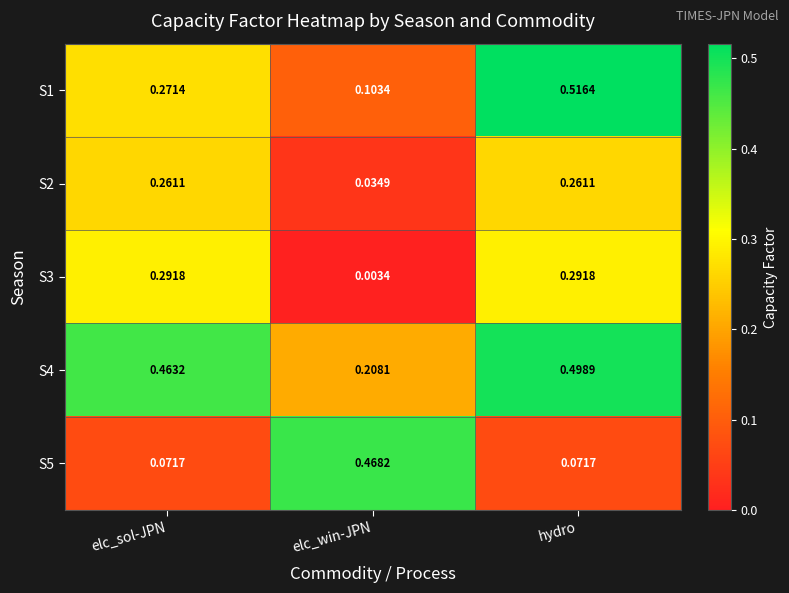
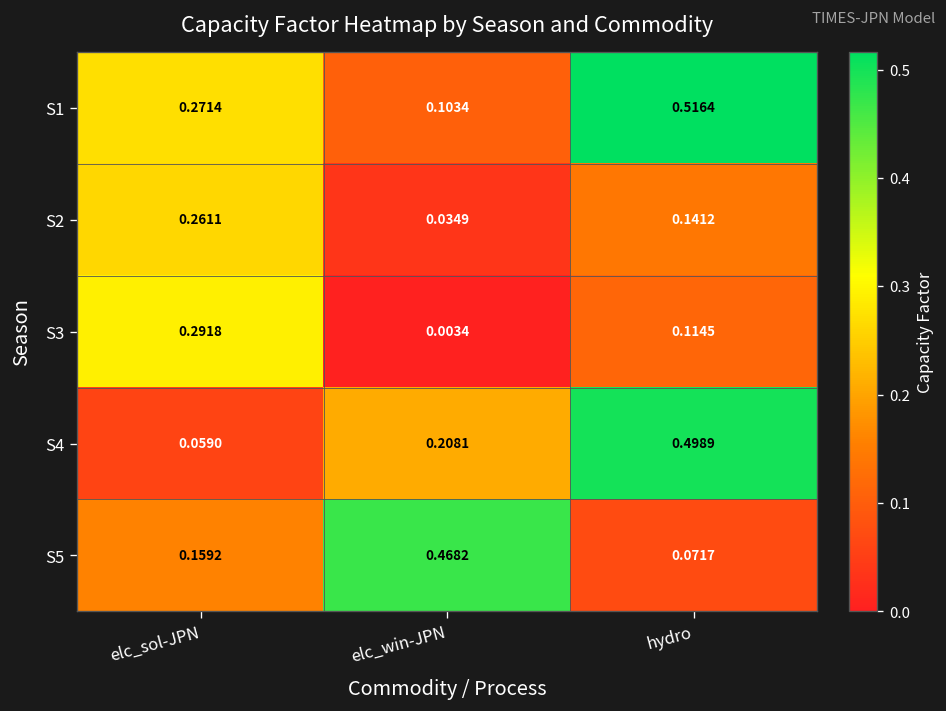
  {
    "S1": {
      "elc_sol-JPN": 0.2714,
      "elc_win-JPN": 0.1034,
      "hydro": 0.5164
    },
    "S2": {
      "elc_sol-JPN": 0.2611,
      "elc_win-JPN": 0.0349,
-     "hydro": 0.2611
+     "hydro": 0.1412
    },
    "S3": {
      "elc_sol-JPN": 0.2918,
      "elc_win-JPN": 0.0034,
-     "hydro": 0.2918
+     "hydro": 0.1145
    },
    "S4": {
-     "elc_sol-JPN": 0.4632,
+     "elc_sol-JPN": 0.0590,
      "elc_win-JPN": 0.2081,
      "hydro": 0.4989
    },
    "S5": {
-     "elc_sol-JPN": 0.0717,
+     "elc_sol-JPN": 0.1592,
      "elc_win-JPN": 0.4682,
      "hydro": 0.0717
    }
  }
